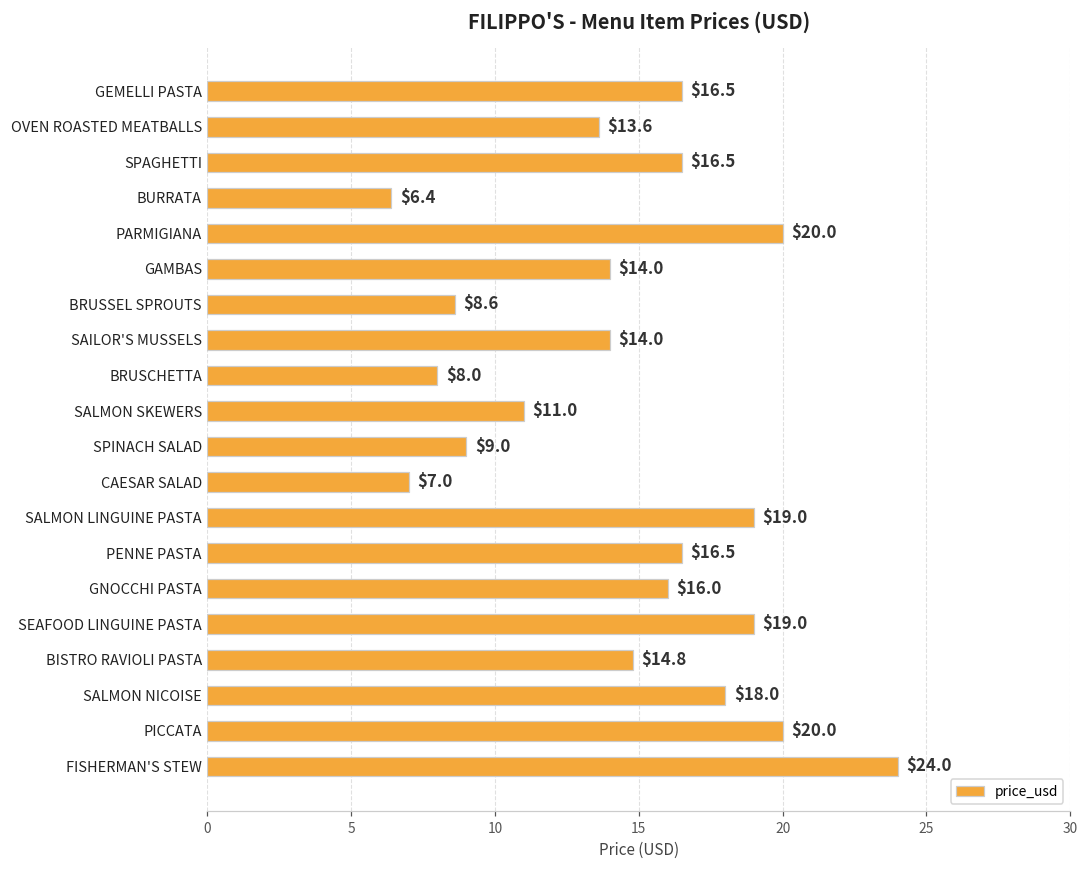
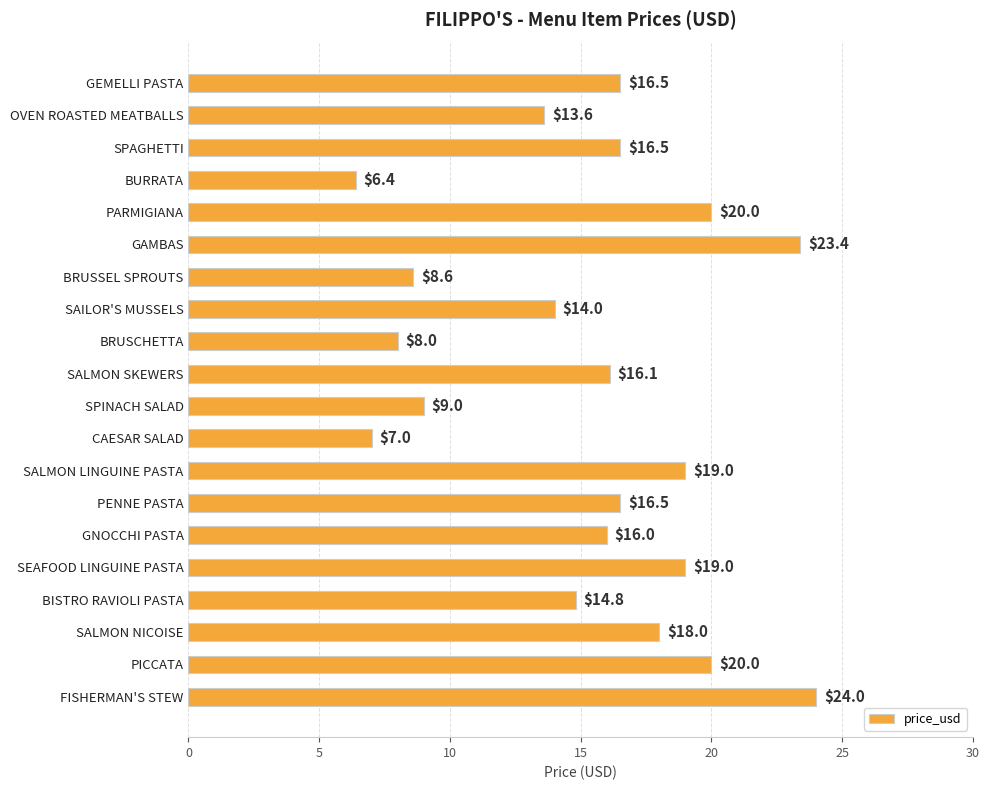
  {
    "GEMELLI PASTA": "$16.5",
    "OVEN ROASTED MEATBALLS": "$13.6",
    "SPAGHETTI": "$16.5",
    "BURRATA": "$6.4",
    "PARMIGIANA": "$20.0",
-   "GAMBAS": "$14.0",
+   "GAMBAS": "$23.4",
    "BRUSSEL SPROUTS": "$8.6",
    "SAILOR'S MUSSELS": "$14.0",
    "BRUSCHETTA": "$8.0",
-   "SALMON SKEWERS": "$11.0",
+   "SALMON SKEWERS": "$16.1",
    "SPINACH SALAD": "$9.0",
    "CAESAR SALAD": "$7.0",
    "SALMON LINGUINE PASTA": "$19.0",
    "PENNE PASTA": "$16.5",
    "GNOCCHI PASTA": "$16.0",
    "SEAFOOD LINGUINE PASTA": "$19.0",
    "BISTRO RAVIOLI PASTA": "$14.8",
    "SALMON NICOISE": "$18.0",
    "PICCATA": "$20.0",
    "FISHERMAN'S STEW": "$24.0"
  }
